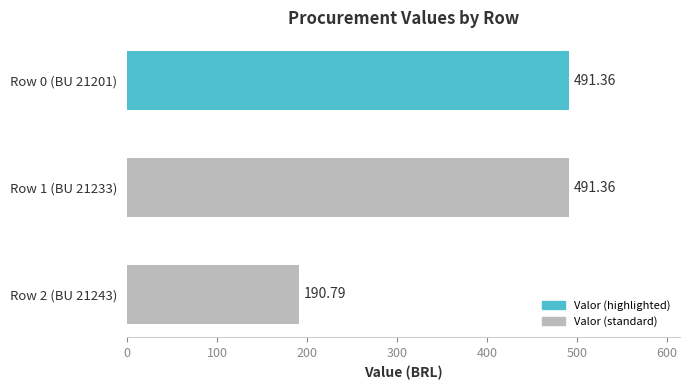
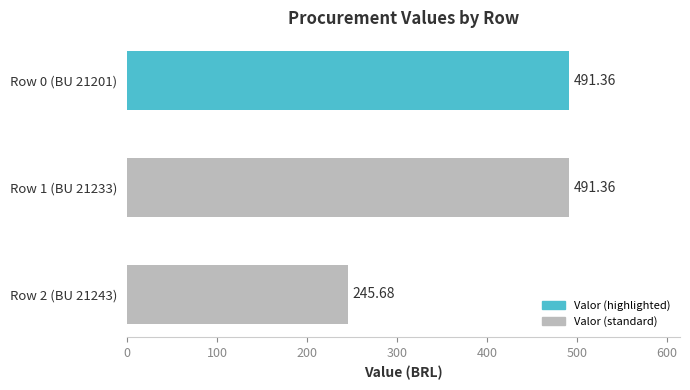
  {
    "Row 0 (BU 21201)": 491.36,
    "Row 1 (BU 21233)": 491.36,
-   "Row 2 (BU 21243)": 190.79
+   "Row 2 (BU 21243)": 245.68
  }
